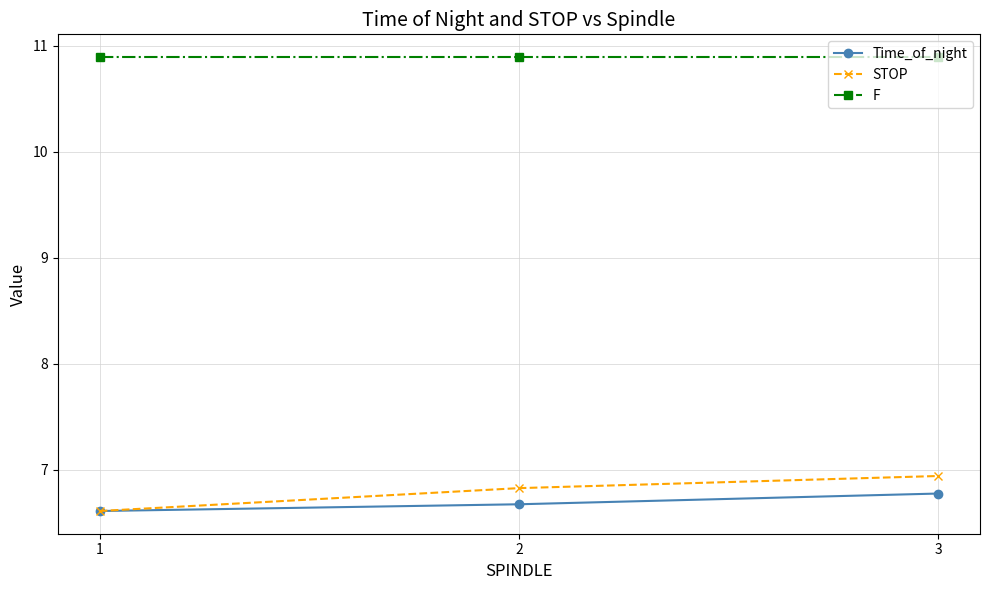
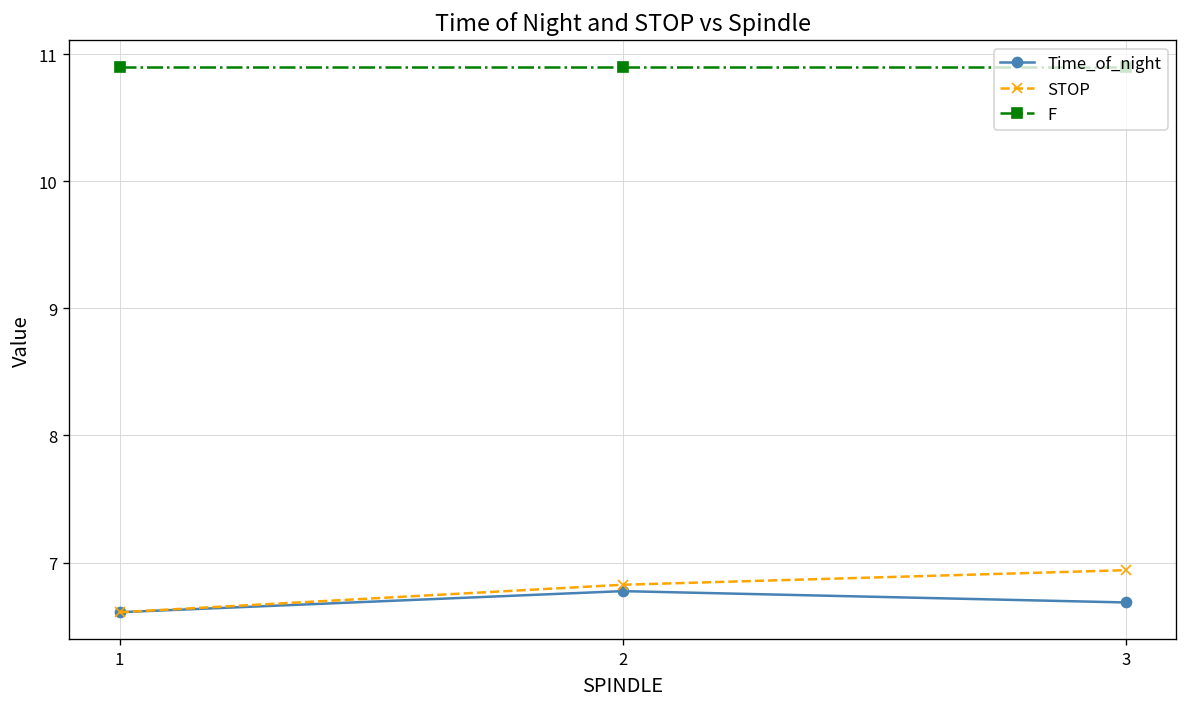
  {
    "Time_of_night": {
-     "2": 6.67,
-     "3": 6.77
+     "2": 6.78,
+     "3": 6.69
    },
    "STOP": {
      "2": 6.83,
      "3": 6.94
    },
    "F": {
      "1": 10.90,
      "2": 10.90
    }
  }
